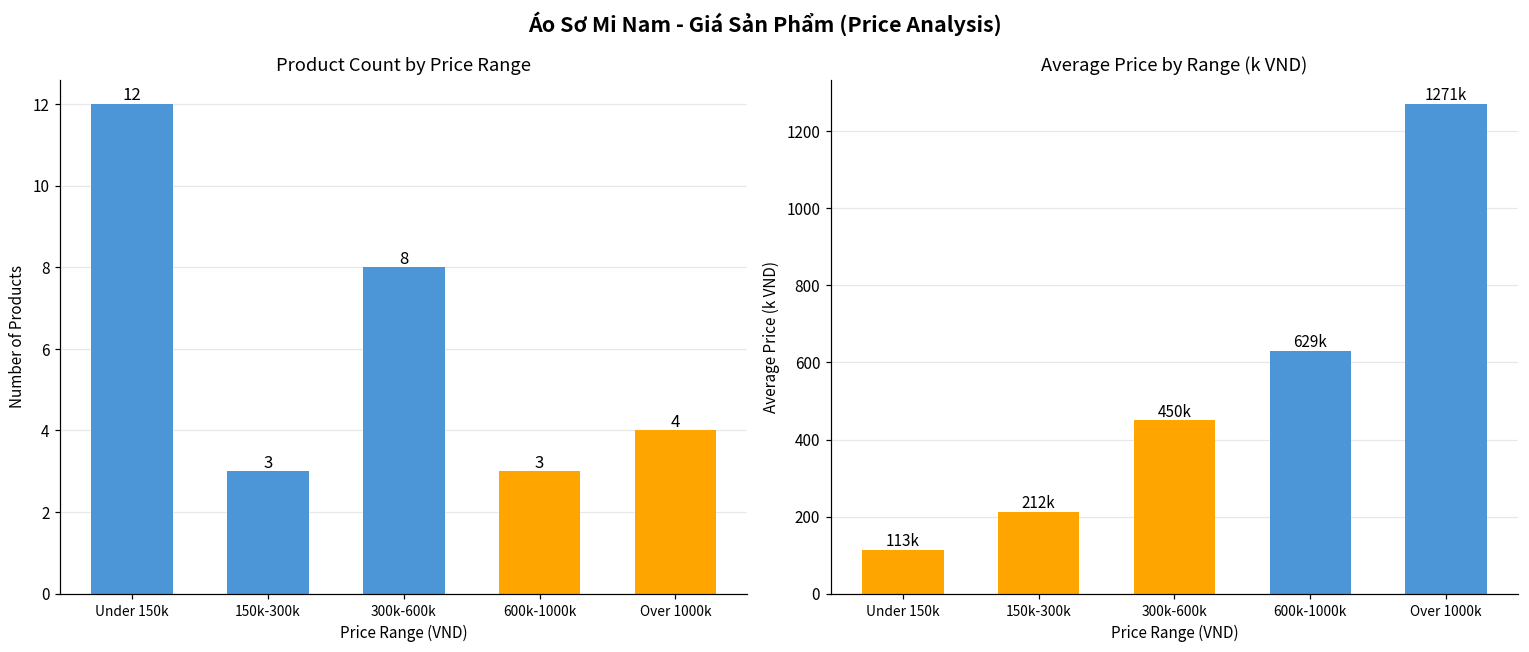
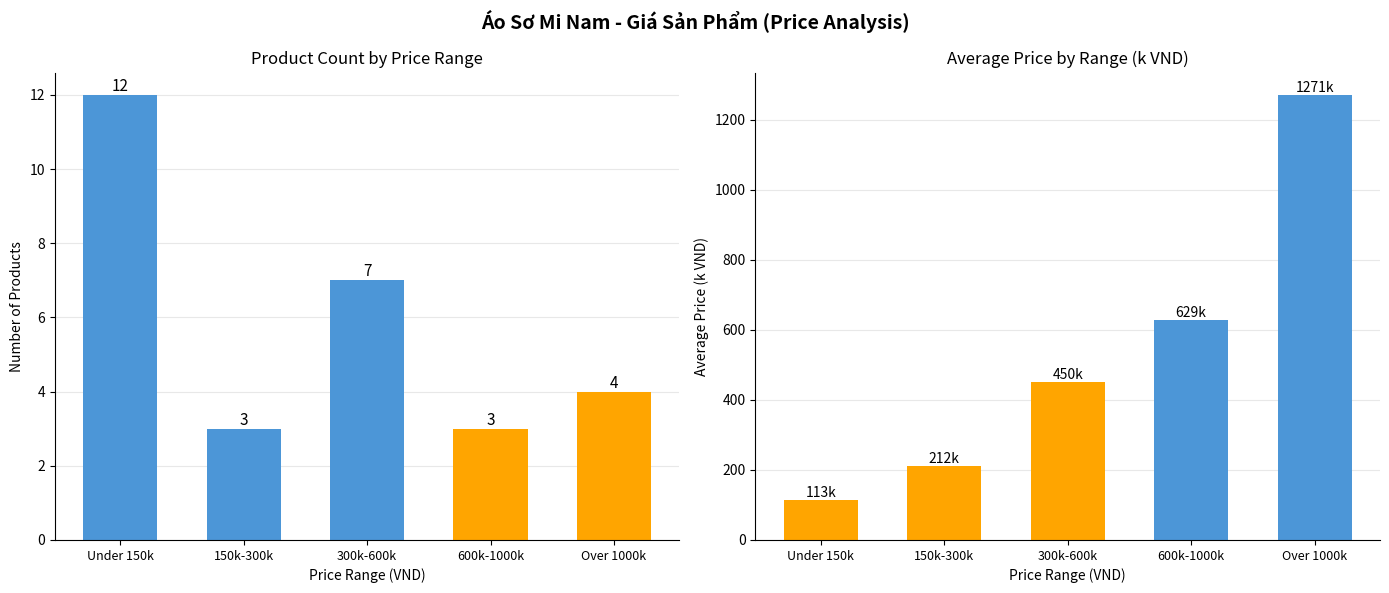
  {
    "Product Count by Price Range": {
      "Under 150k": "12",
      "150k-300k": "3",
-     "300k-600k": "8",
+     "300k-600k": "7",
      "600k-1000k": "3",
      "Over 1000k": "4"
    },
    "Average Price by Range (k VND)": {
      "Under 150k": "113k",
      "150k-300k": "212k",
      "300k-600k": "450k",
      "600k-1000k": "629k",
      "Over 1000k": "1271k"
    }
  }
